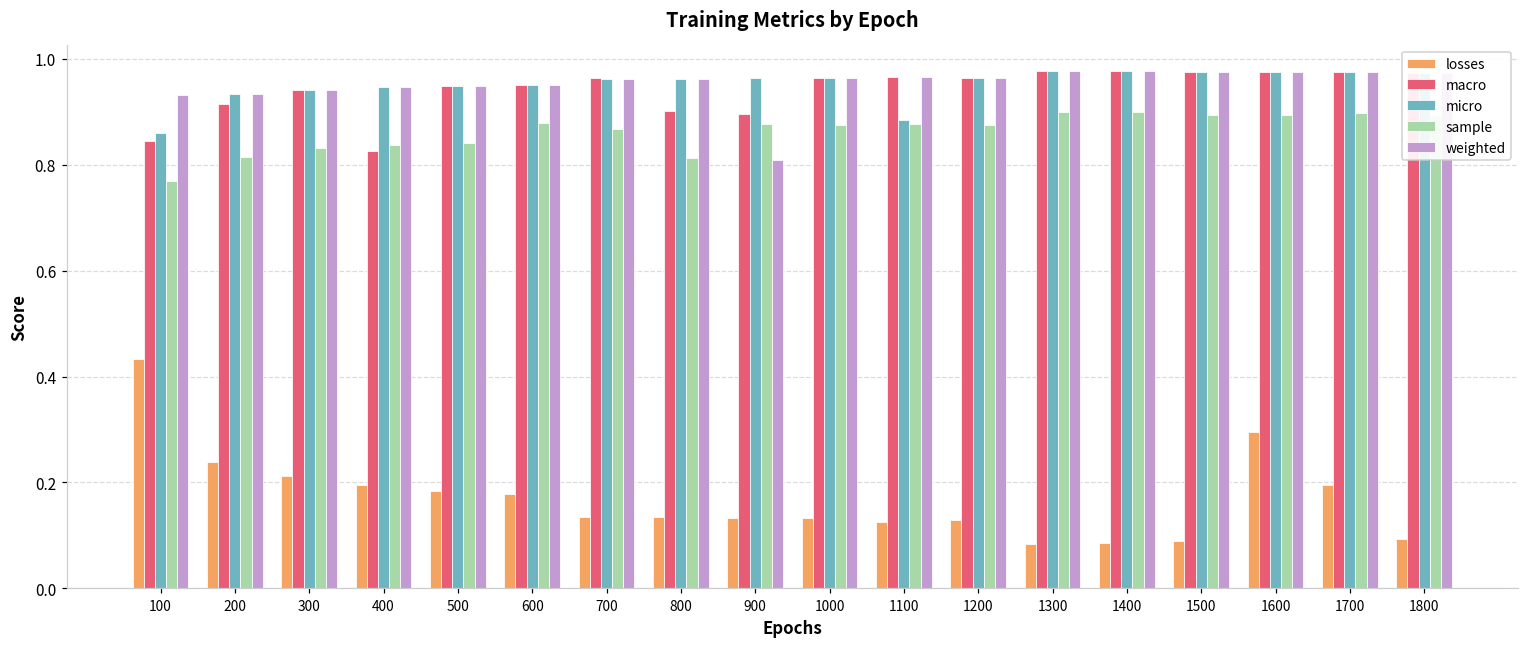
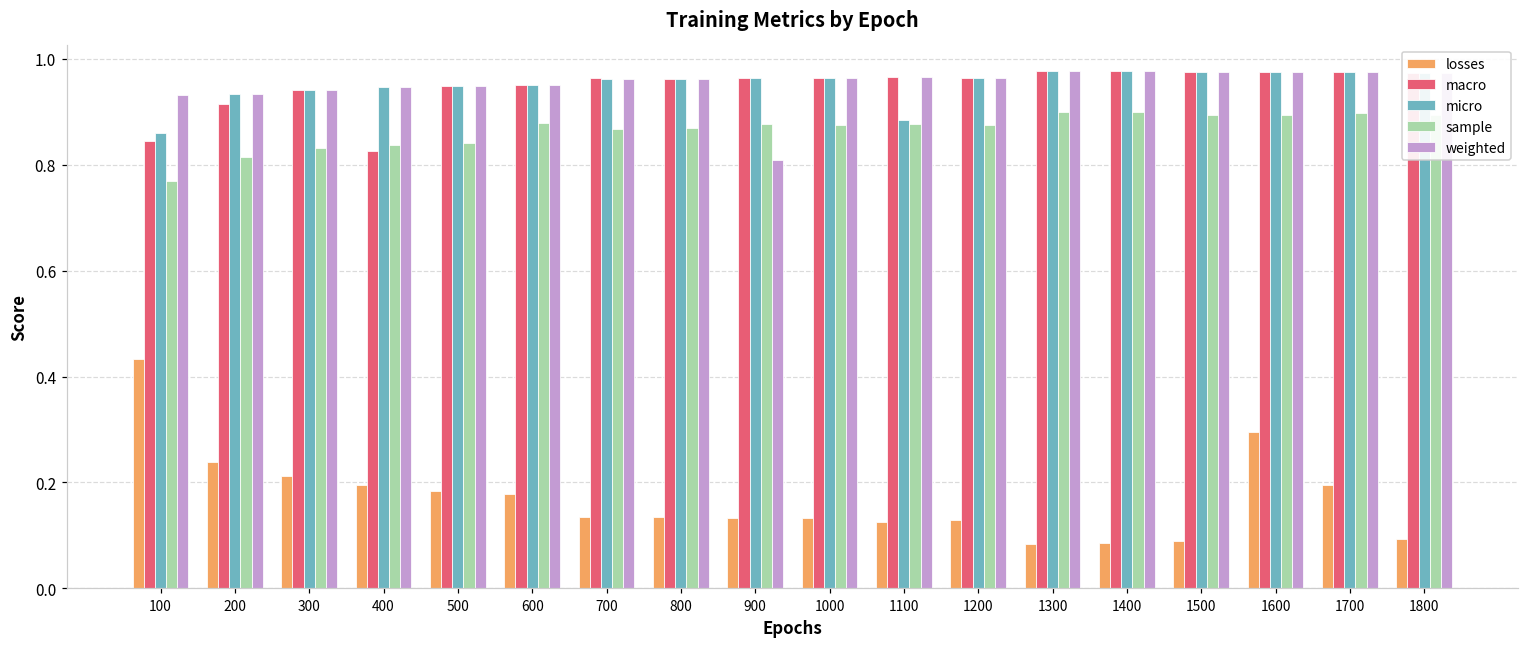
  {
    "losses": {
      "100": 0.43,
      "200": 0.24,
      "300": 0.21,
      "400": 0.20,
      "500": 0.18,
      "600": 0.18,
      "700": 0.13,
      "800": 0.13,
      "900": 0.13,
      "1000": 0.13,
      "1100": 0.13,
      "1200": 0.13,
      "1300": 0.08,
      "1400": 0.09,
      "1500": 0.09,
      "1600": 0.30,
      "1700": 0.19,
      "1800": 0.09
    },
    "macro": {
      "100": 0.84,
      "200": 0.92,
      "300": 0.94,
      "400": 0.83,
      "500": 0.95,
      "600": 0.95,
      "700": 0.96,
-     "800": 0.90,
-     "900": 0.90,
+     "800": 0.96,
+     "900": 0.96,
      "1000": 0.96,
      "1100": 0.97,
      "1200": 0.96,
      "1300": 0.98,
      "1400": 0.98,
      "1500": 0.97,
      "1600": 0.98,
      "1700": 0.98
    },
    "micro": {
      "100": 0.86,
      "200": 0.93,
      "300": 0.94,
      "400": 0.95,
      "500": 0.95,
      "600": 0.95,
      "700": 0.96,
      "800": 0.96,
      "900": 0.96,
      "1000": 0.96,
      "1100": 0.88,
      "1200": 0.96,
      "1300": 0.98,
      "1400": 0.98,
      "1500": 0.97,
      "1600": 0.98,
      "1700": 0.98
    },
    "sample": {
      "100": 0.77,
      "200": 0.81,
      "300": 0.83,
      "400": 0.84,
      "500": 0.84,
      "600": 0.88,
      "700": 0.87,
-     "800": 0.81,
+     "800": 0.87,
      "900": 0.88,
      "1000": 0.88,
      "1100": 0.88,
      "1200": 0.88,
      "1300": 0.90,
      "1400": 0.90,
      "1500": 0.89,
      "1600": 0.89,
      "1700": 0.90
    },
    "weighted": {
      "100": 0.93,
      "200": 0.93,
      "300": 0.94,
      "400": 0.95,
      "500": 0.95,
      "600": 0.95,
      "700": 0.96,
      "800": 0.96,
      "900": 0.81,
      "1000": 0.96,
      "1100": 0.97,
      "1200": 0.96,
      "1300": 0.98,
      "1400": 0.98,
      "1500": 0.97,
      "1600": 0.98,
      "1700": 0.98
    }
  }
